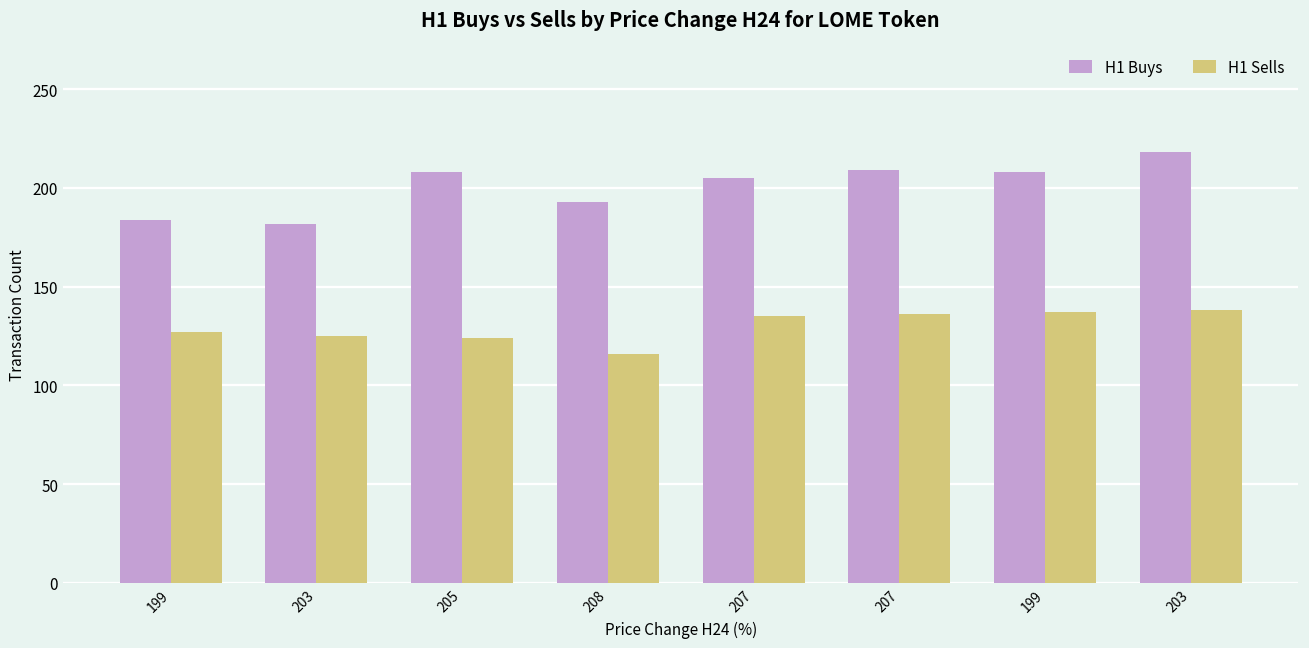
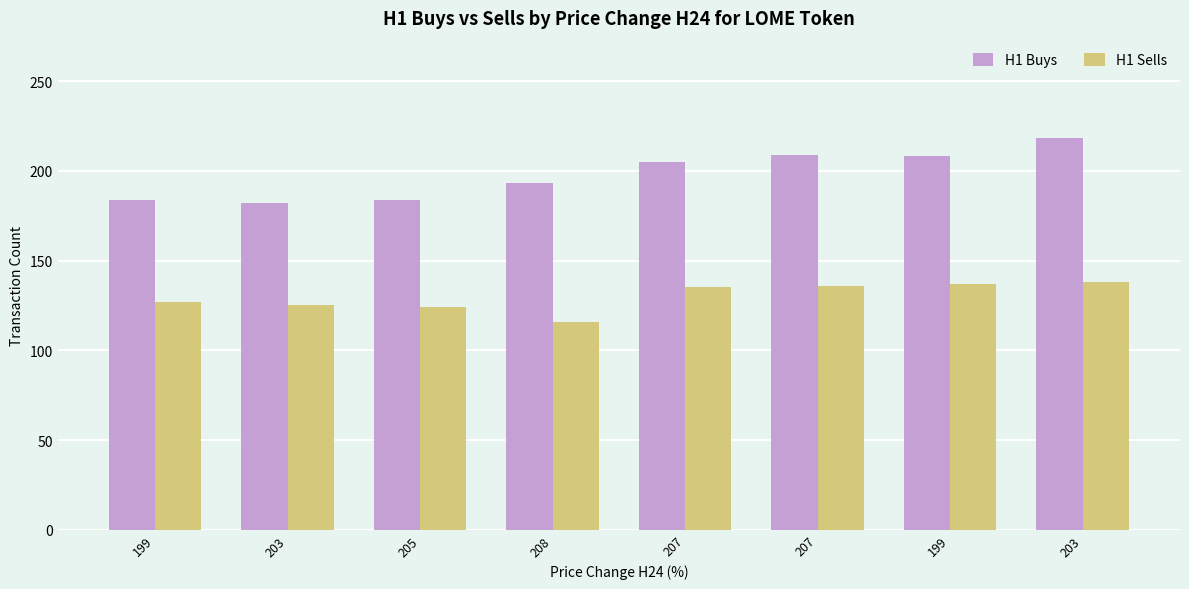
  {
    "H1 Buys": {
-     "205": 208,
+     "205": 184,
      "208": 193
    },
    "H1 Sells": {
      "205": 124,
      "208": 116
    }
  }
